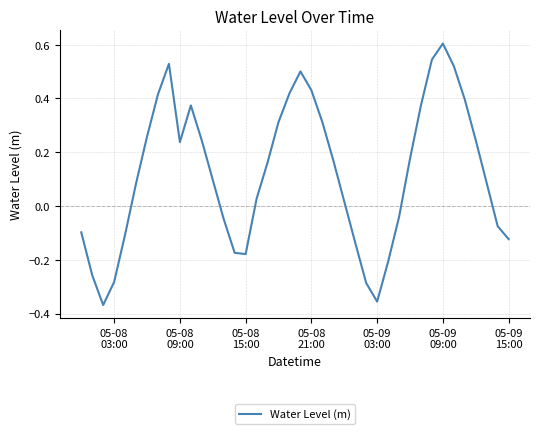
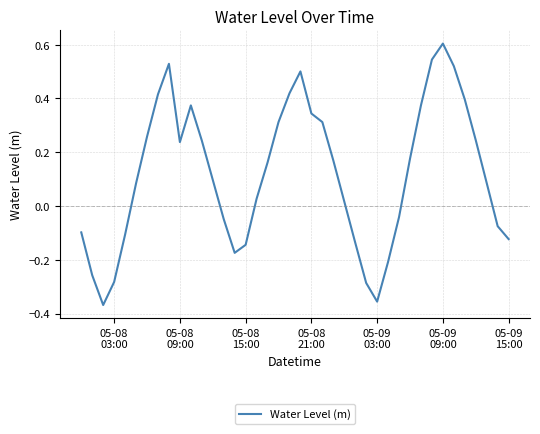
  {
    "05-08 03:00": -0.28,
    "05-08 09:00": 0.24,
-   "05-08 15:00": -0.18,
-   "05-08 21:00": 0.43,
+   "05-08 15:00": -0.14,
+   "05-08 21:00": 0.34,
    "05-09 03:00": -0.36,
    "05-09 09:00": 0.60,
    "05-09 15:00": -0.12
  }
